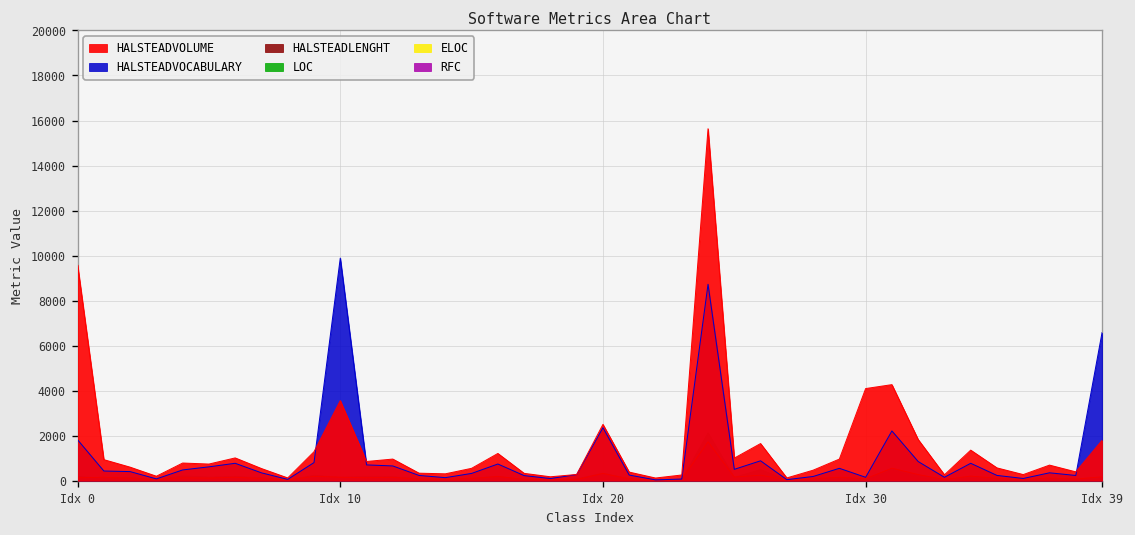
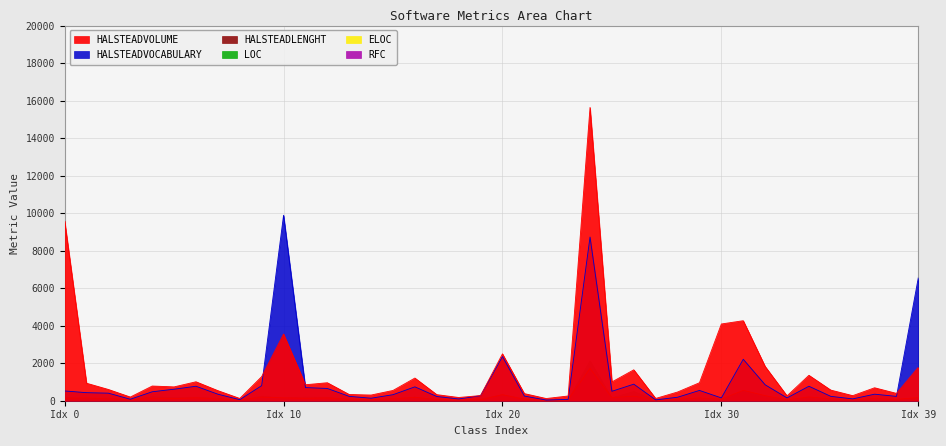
  {
    "HALSTEADVOLUME": {
      "Idx 0": 9600,
      "Idx 10": 3600,
      "Idx 20": 2500,
      "Idx 30": 4100,
      "Idx 39": 1800
    },
    "HALSTEADVOCABULARY": {
-     "Idx 0": 1800,
+     "Idx 0": 500,
      "Idx 10": 9900,
      "Idx 20": 2400,
      "Idx 39": 6600
    },
    "RFC": {
      "Idx 20": 0
    }
  }
